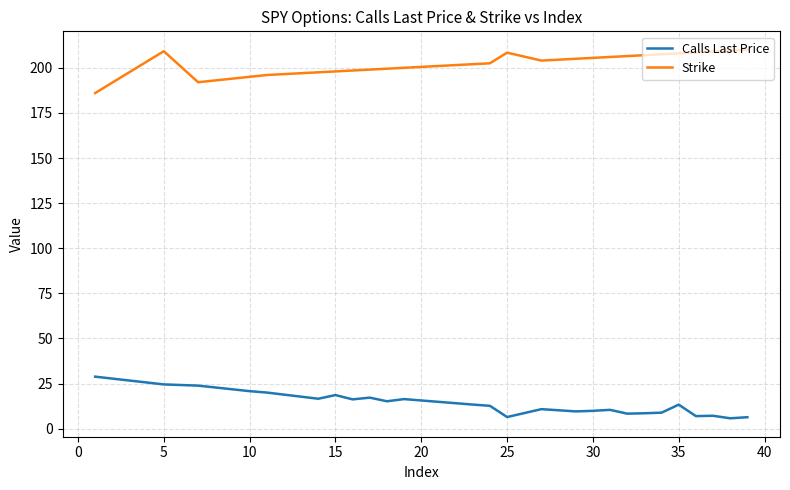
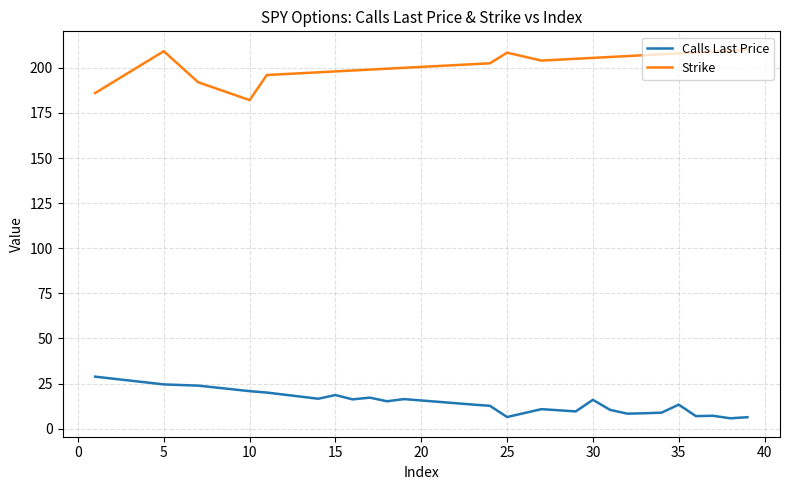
  {
    "Calls Last Price": {
      "5": 25,
      "10": 21,
      "15": 19,
      "25": 6,
-     "30": 10,
+     "30": 16,
      "35": 13
    },
    "Strike": {
      "5": 209,
-     "10": 195,
+     "10": 182,
      "15": 198,
      "25": 208,
      "30": 206
    }
  }
